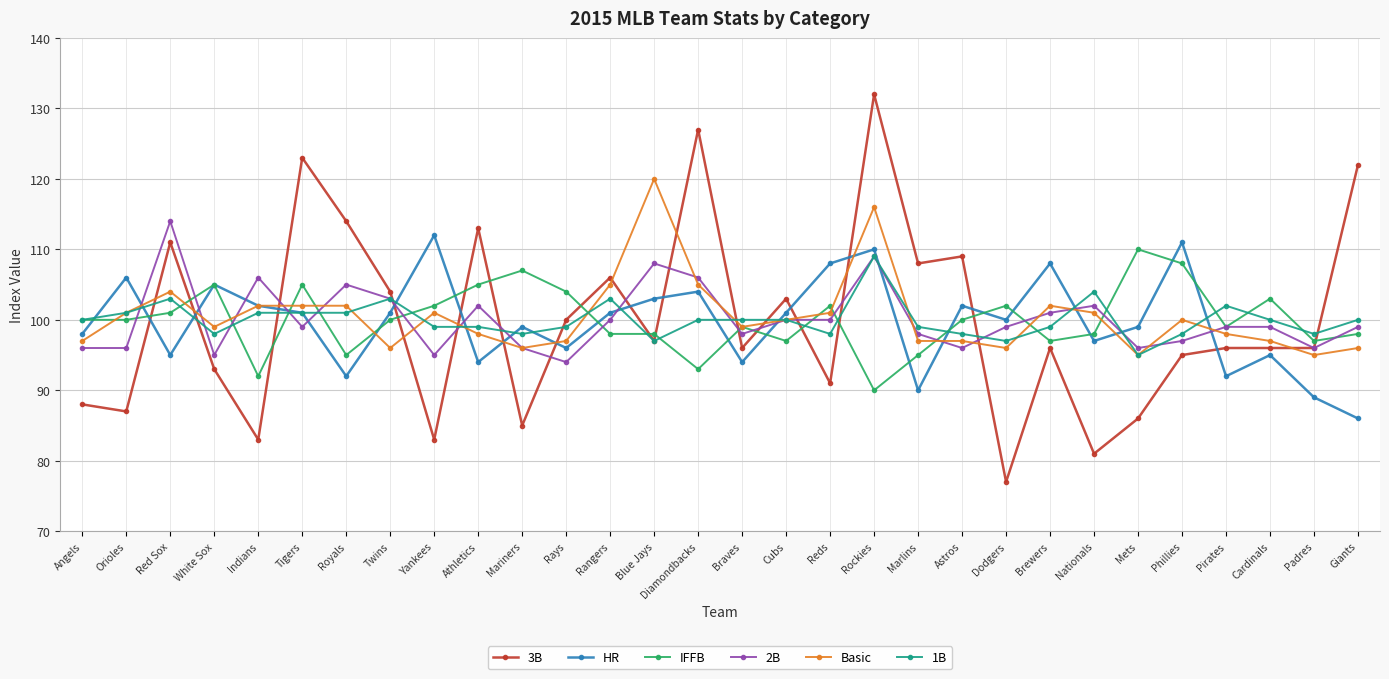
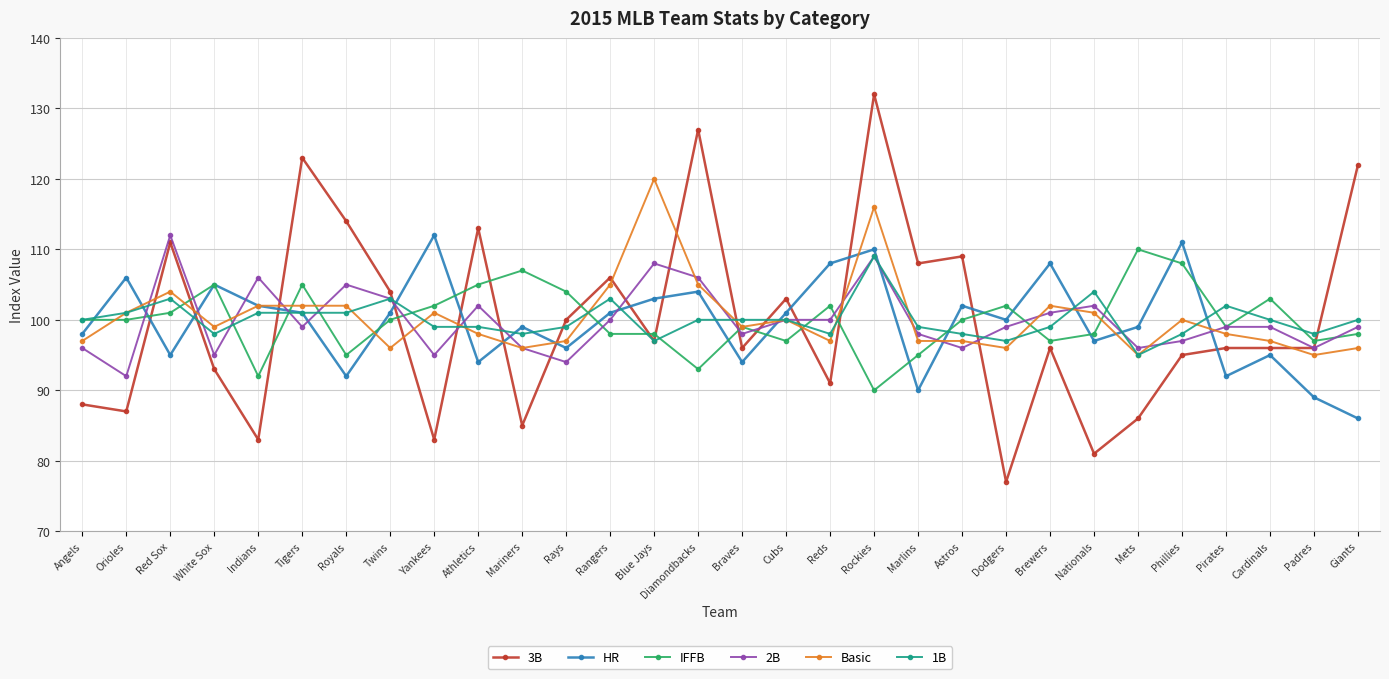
  {
    "3B": {
      "Angels": 88,
      "Orioles": 87,
      "Red Sox": 111,
      "White Sox": 93,
      "Indians": 83,
      "Tigers": 123,
      "Royals": 114,
      "Twins": 104,
      "Yankees": 83,
      "Athletics": 113,
      "Mariners": 85,
      "Rays": 100,
      "Rangers": 106,
      "Diamondbacks": 127,
      "Braves": 96,
      "Cubs": 103,
      "Reds": 91,
      "Rockies": 132,
      "Marlins": 108,
      "Astros": 109,
      "Dodgers": 77,
      "Brewers": 96,
      "Nationals": 81,
      "Mets": 86,
      "Phillies": 95,
      "Pirates": 96,
      "Cardinals": 96,
      "Giants": 122
    },
    "HR": {
      "Angels": 98,
      "Orioles": 106,
      "Red Sox": 95,
      "Royals": 92,
      "Twins": 101,
      "Yankees": 112,
      "Athletics": 94,
      "Mariners": 99,
      "Rays": 96,
      "Rangers": 101,
      "Blue Jays": 103,
      "Diamondbacks": 104,
      "Braves": 94,
      "Cubs": 101,
      "Reds": 108,
      "Rockies": 110,
      "Marlins": 90,
      "Astros": 102,
      "Dodgers": 100,
      "Brewers": 108,
      "Nationals": 97,
      "Mets": 99,
      "Phillies": 111,
      "Pirates": 92,
      "Cardinals": 95,
      "Padres": 89,
      "Giants": 86
    },
    "2B": {
      "Angels": 96,
-     "Orioles": 96,
-     "Red Sox": 114,
+     "Orioles": 92,
+     "Red Sox": 112,
      "White Sox": 95,
      "Indians": 106,
      "Tigers": 99,
      "Royals": 105,
      "Yankees": 95,
      "Athletics": 102,
      "Rays": 94,
      "Rangers": 100,
      "Blue Jays": 108,
      "Diamondbacks": 106,
      "Braves": 98,
      "Reds": 100,
      "Marlins": 98,
      "Astros": 96,
      "Dodgers": 99,
      "Brewers": 101,
      "Nationals": 102,
      "Mets": 96,
      "Phillies": 97,
      "Cardinals": 99,
      "Giants": 99
    },
    "Basic": {
      "Angels": 97,
      "Red Sox": 104,
      "White Sox": 99,
      "Tigers": 102,
      "Royals": 102,
      "Twins": 96,
      "Yankees": 101,
      "Athletics": 98,
      "Rays": 97,
      "Rangers": 105,
      "Blue Jays": 120,
      "Diamondbacks": 105,
-     "Reds": 101,
+     "Reds": 97,
      "Rockies": 116,
      "Marlins": 97,
      "Astros": 97,
      "Dodgers": 96,
      "Brewers": 102,
      "Nationals": 101,
      "Phillies": 100,
      "Pirates": 98,
      "Cardinals": 97,
      "Padres": 95,
      "Giants": 96
    }
  }
